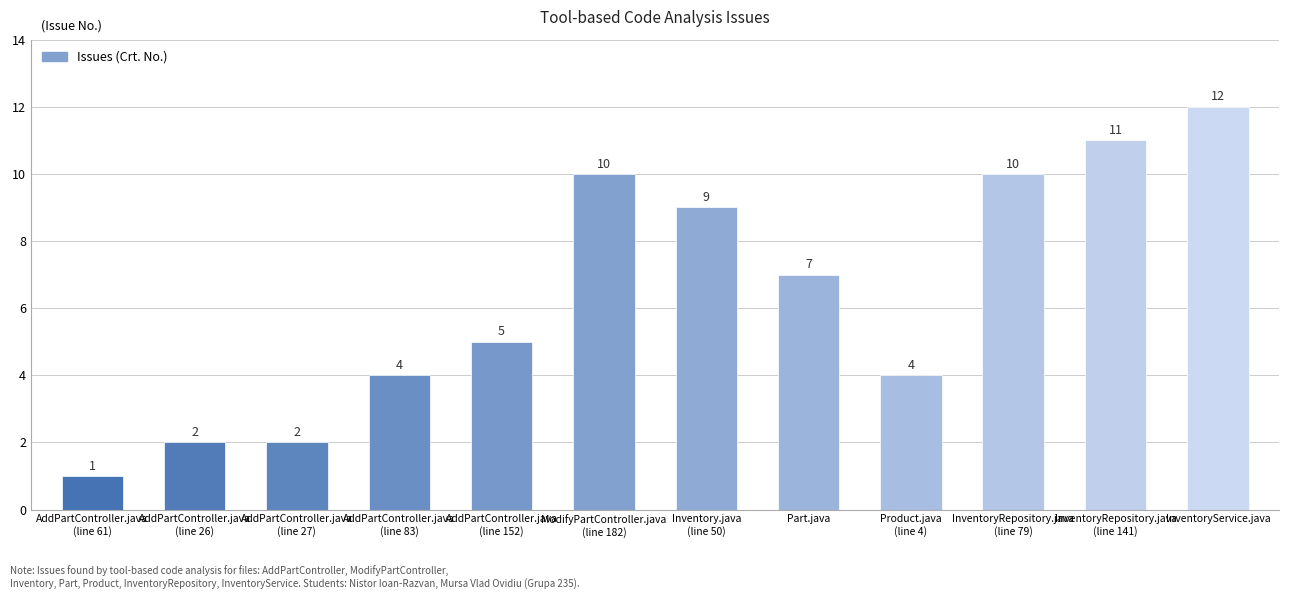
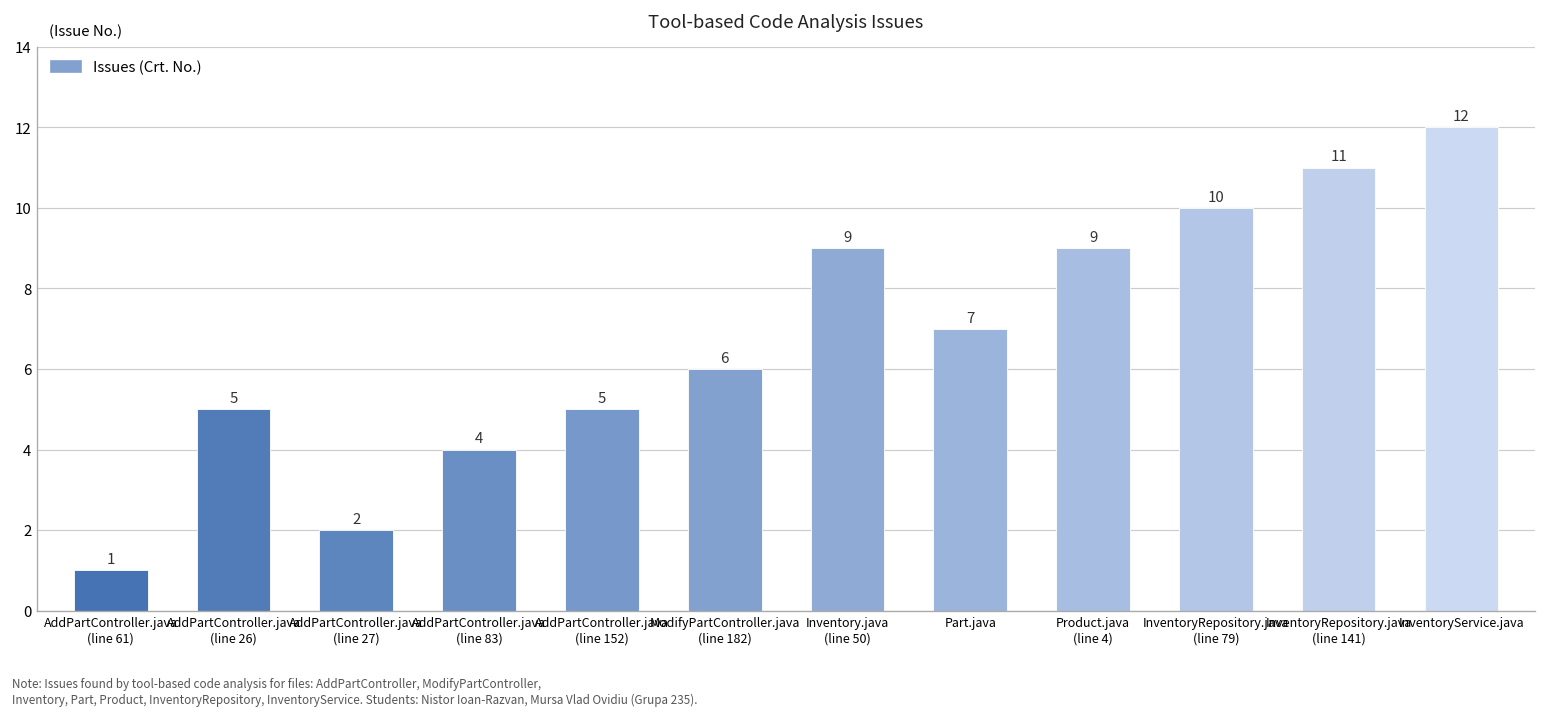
  {
    "AddPartController.java (line 61)": 1,
-   "AddPartController.java (line 26)": 2,
+   "AddPartController.java (line 26)": 5,
    "AddPartController.java (line 27)": 2,
    "AddPartController.java (line 83)": 4,
    "AddPartController.java (line 152)": 5,
-   "ModifyPartController.java (line 182)": 10,
+   "ModifyPartController.java (line 182)": 6,
    "Inventory.java (line 50)": 9,
    "Part.java": 7,
-   "Product.java (line 4)": 4,
+   "Product.java (line 4)": 9,
    "InventoryService.java": 12
  }
